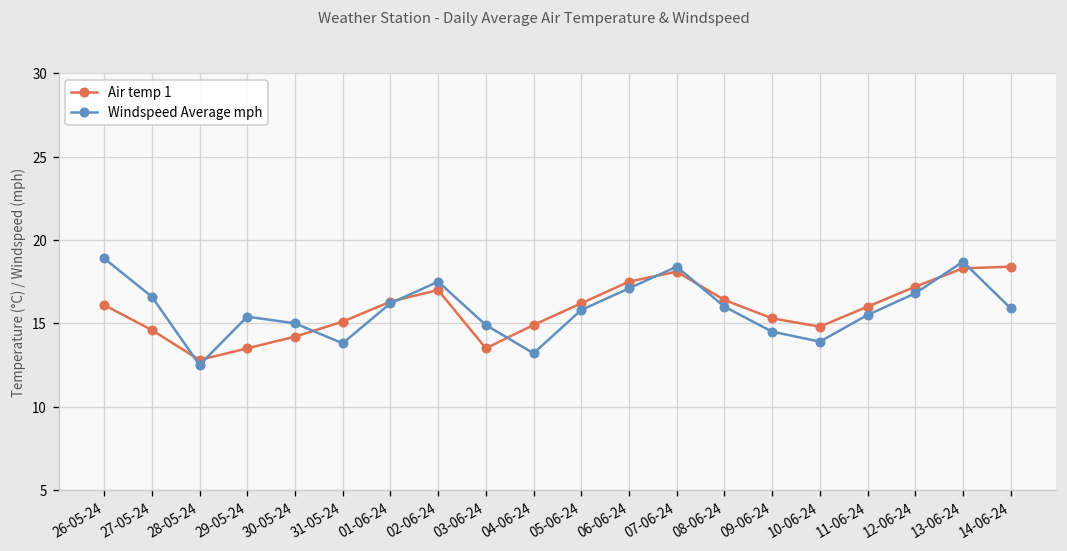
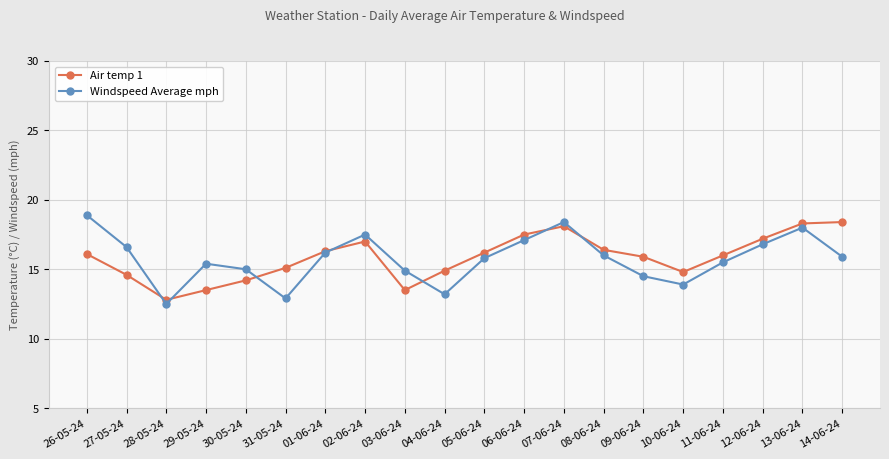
  {
    "Air temp 1": {
      "26-05-24": 16.1,
      "27-05-24": 14.6,
      "28-05-24": 12.8,
      "29-05-24": 13.5,
      "30-05-24": 14.2,
      "31-05-24": 15.1,
      "02-06-24": 17.0,
      "03-06-24": 13.5,
      "04-06-24": 14.9,
      "05-06-24": 16.2,
      "06-06-24": 17.5,
      "07-06-24": 18.1,
      "08-06-24": 16.4,
-     "09-06-24": 15.3,
+     "09-06-24": 15.9,
      "10-06-24": 14.8,
      "11-06-24": 16.0,
      "12-06-24": 17.2,
      "13-06-24": 18.3,
      "14-06-24": 18.4
    },
    "Windspeed Average mph": {
      "26-05-24": 18.9,
      "27-05-24": 16.6,
      "28-05-24": 12.5,
      "29-05-24": 15.4,
      "30-05-24": 15.0,
-     "31-05-24": 13.8,
+     "31-05-24": 12.9,
      "02-06-24": 17.5,
      "03-06-24": 14.9,
      "04-06-24": 13.2,
      "05-06-24": 15.8,
      "06-06-24": 17.1,
      "07-06-24": 18.4,
      "08-06-24": 16.0,
      "09-06-24": 14.5,
      "10-06-24": 13.9,
      "11-06-24": 15.5,
      "12-06-24": 16.8,
-     "13-06-24": 18.7,
+     "13-06-24": 18.0,
      "14-06-24": 15.9
    }
  }
